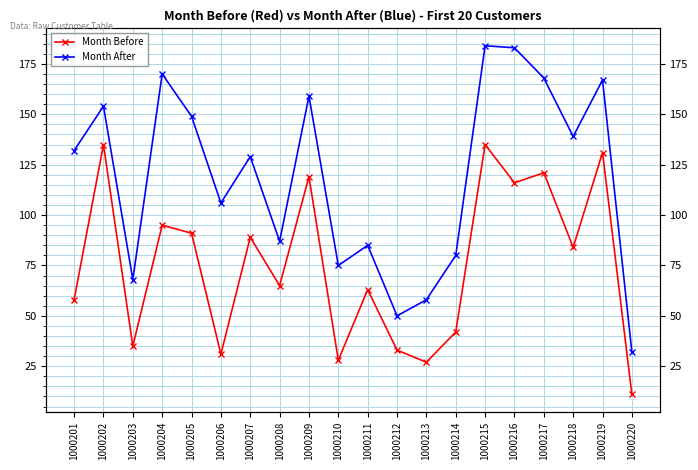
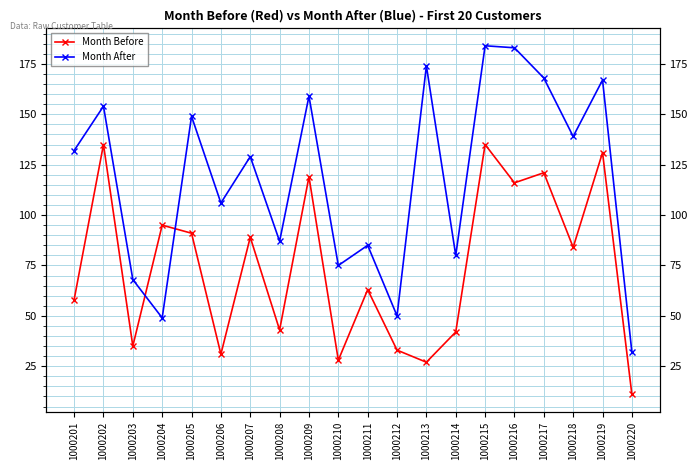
  {
    "Month Before": {
      "1000201": 58,
      "1000202": 135,
      "1000203": 35,
      "1000204": 95,
      "1000205": 91,
      "1000206": 31,
      "1000207": 89,
-     "1000208": 65,
+     "1000208": 43,
      "1000209": 119,
      "1000210": 28,
      "1000211": 63,
      "1000212": 33,
      "1000213": 27,
      "1000214": 42,
      "1000215": 135,
      "1000216": 116,
      "1000217": 121,
      "1000218": 84,
      "1000219": 131,
      "1000220": 11
    },
    "Month After": {
      "1000201": 132,
      "1000202": 154,
      "1000203": 68,
-     "1000204": 170,
+     "1000204": 49,
      "1000205": 149,
      "1000206": 106,
      "1000207": 129,
      "1000208": 87,
      "1000209": 159,
      "1000210": 75,
      "1000211": 85,
      "1000212": 50,
-     "1000213": 58,
+     "1000213": 174,
      "1000214": 80,
      "1000215": 184,
      "1000216": 183,
      "1000217": 168,
      "1000218": 139,
      "1000219": 167,
      "1000220": 32
    }
  }
